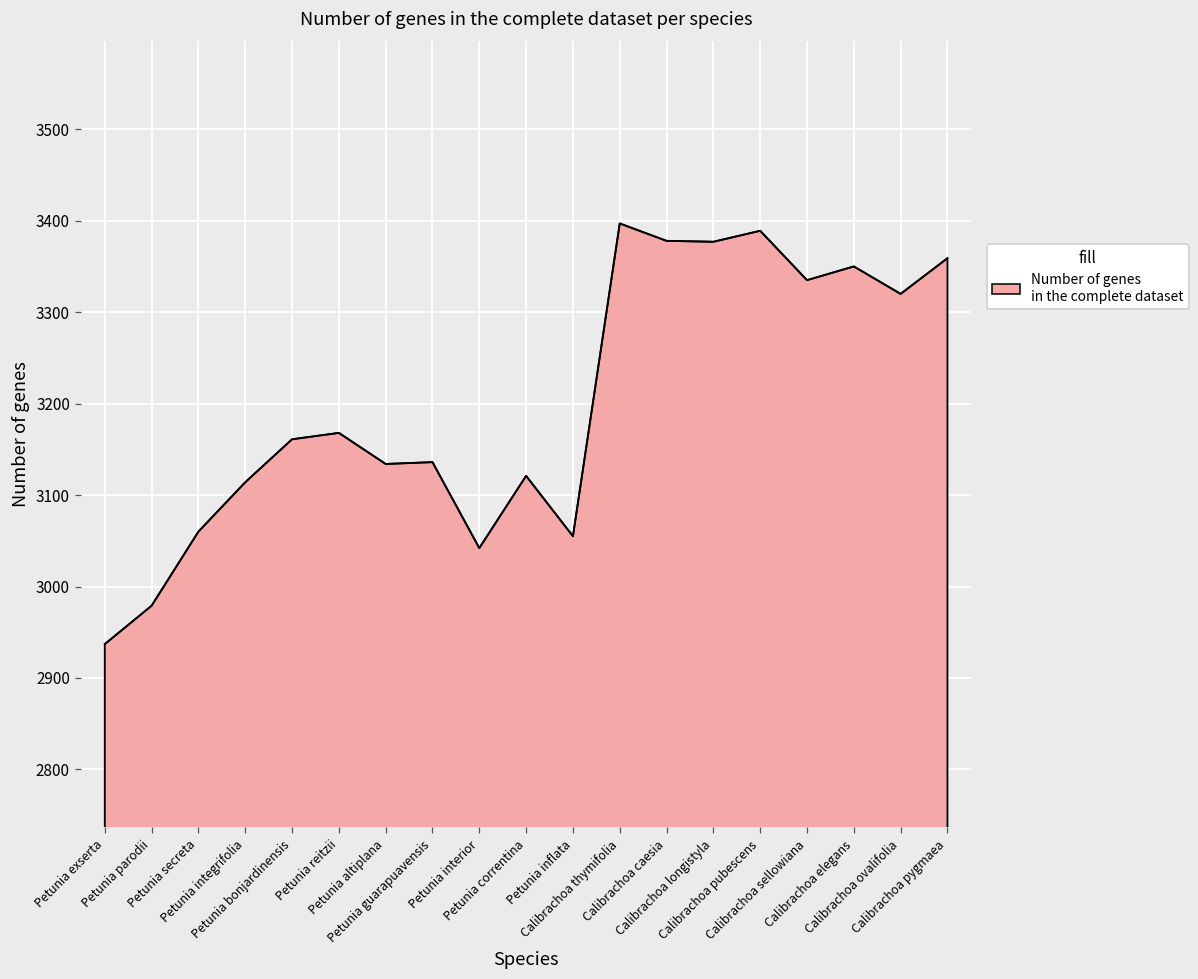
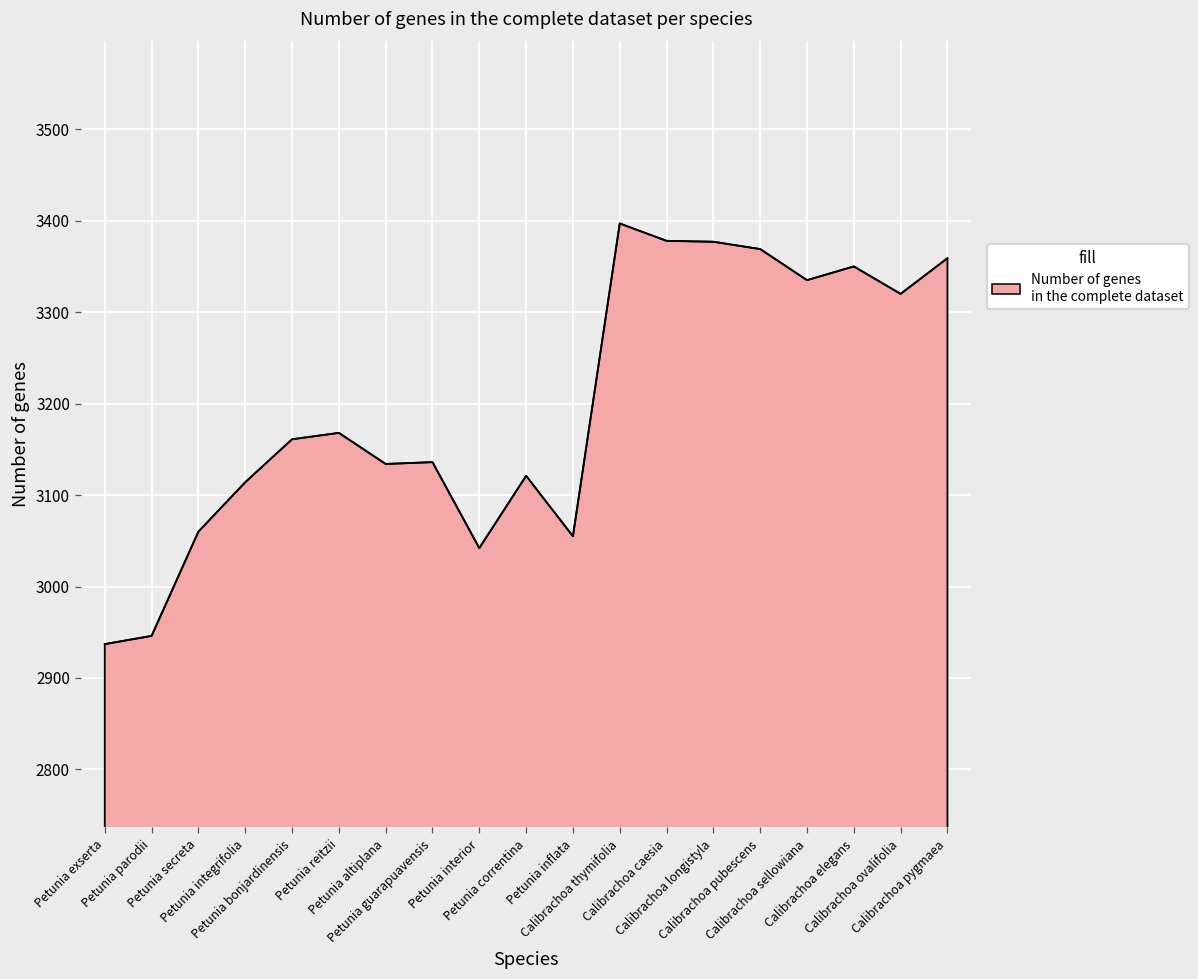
  {
    "Petunia exserta": 2940,
-   "Petunia parodii": 2980,
+   "Petunia parodii": 2950,
    "Petunia secreta": 3060,
    "Petunia integrifolia": 3110,
    "Petunia bonjardinensis": 3160,
    "Petunia reitzii": 3170,
    "Petunia altiplana": 3130,
    "Petunia guarapuavensis": 3140,
    "Petunia interior": 3040,
    "Petunia correntina": 3120,
    "Petunia inflata": 3060,
    "Calibrachoa thymifolia": 3400,
    "Calibrachoa caesia": 3380,
    "Calibrachoa longistyla": 3380,
-   "Calibrachoa pubescens": 3390,
+   "Calibrachoa pubescens": 3370,
    "Calibrachoa sellowiana": 3340,
    "Calibrachoa elegans": 3350,
    "Calibrachoa ovalifolia": 3320,
    "Calibrachoa pygmaea": 3360
  }
